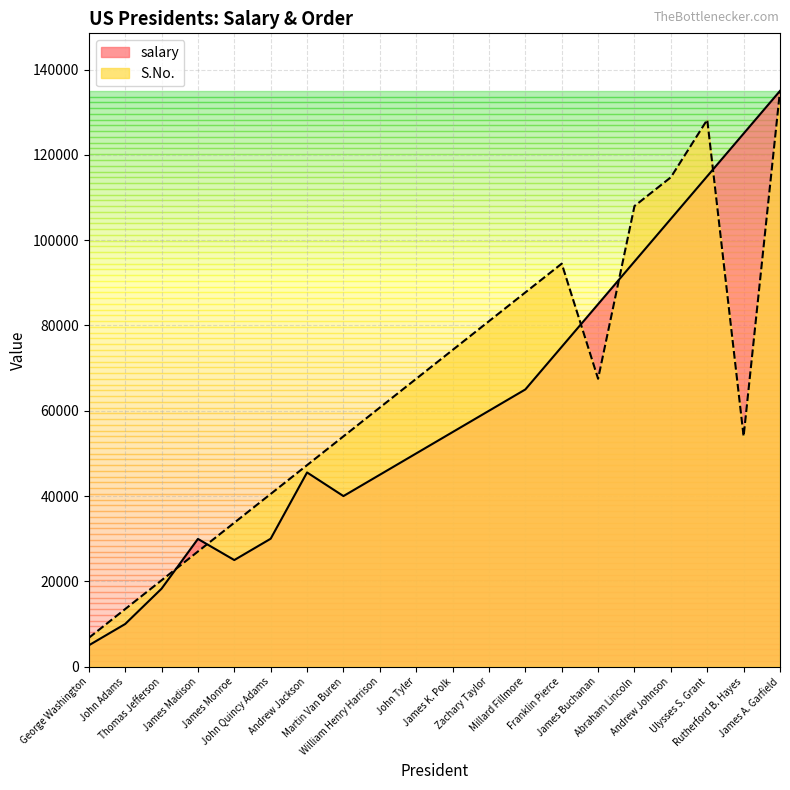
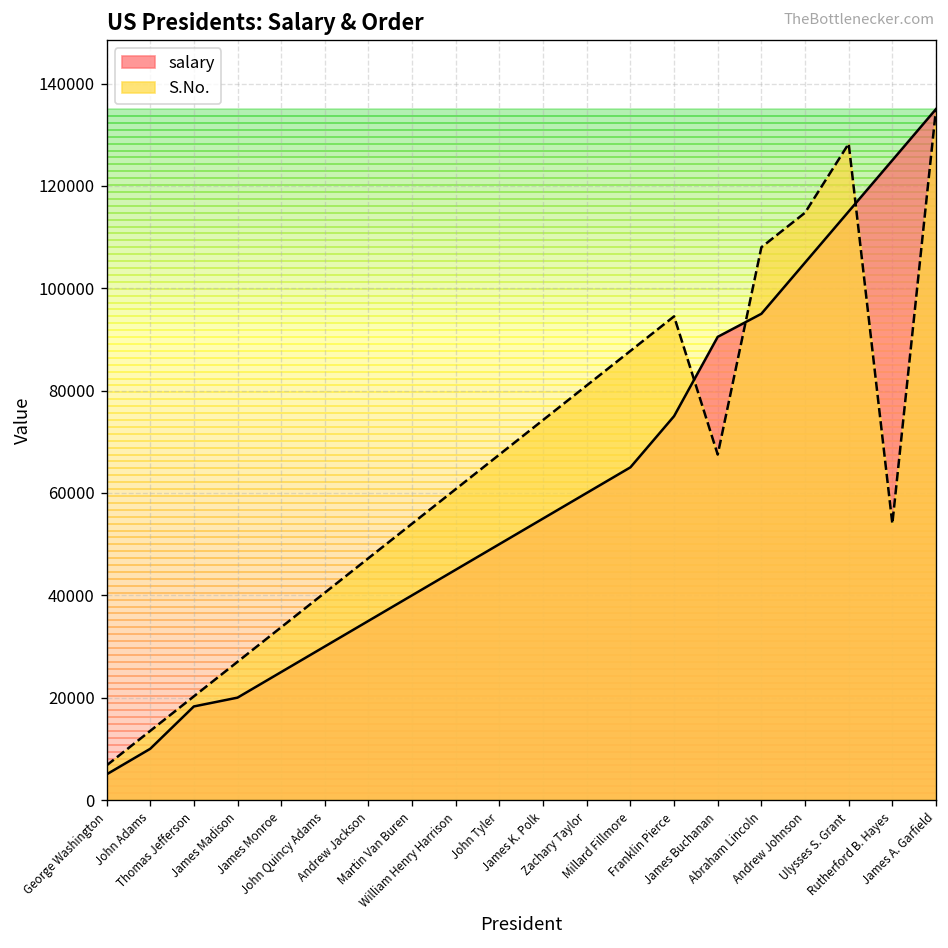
  {
    "salary": {
      "George Washington": 5000,
      "John Adams": 10000,
      "Thomas Jefferson": 18000,
-     "James Madison": 30000,
+     "James Madison": 20000,
      "James Monroe": 25000,
      "John Quincy Adams": 30000,
-     "Andrew Jackson": 46000,
+     "Andrew Jackson": 35000,
      "Martin Van Buren": 40000,
      "William Henry Harrison": 45000,
      "John Tyler": 50000,
      "James K. Polk": 55000,
      "Zachary Taylor": 60000,
      "Millard Fillmore": 65000,
      "Franklin Pierce": 75000,
-     "James Buchanan": 85000,
+     "James Buchanan": 90000,
      "Abraham Lincoln": 95000,
      "Andrew Johnson": 105000,
      "Ulysses S. Grant": 115000,
      "Rutherford B. Hayes": 125000
    },
    "S.No.": {
      "George Washington": 7000,
      "John Adams": 14000,
      "Thomas Jefferson": 20000,
      "James Madison": 27000,
      "James Monroe": 34000,
      "John Quincy Adams": 41000,
      "Andrew Jackson": 47000,
      "Martin Van Buren": 54000,
      "William Henry Harrison": 61000,
      "John Tyler": 68000,
      "James K. Polk": 74000,
      "Zachary Taylor": 81000,
      "Millard Fillmore": 88000,
      "Franklin Pierce": 95000,
      "James Buchanan": 68000,
      "Abraham Lincoln": 108000,
      "Andrew Johnson": 115000,
      "Ulysses S. Grant": 128000,
      "Rutherford B. Hayes": 54000
    }
  }
